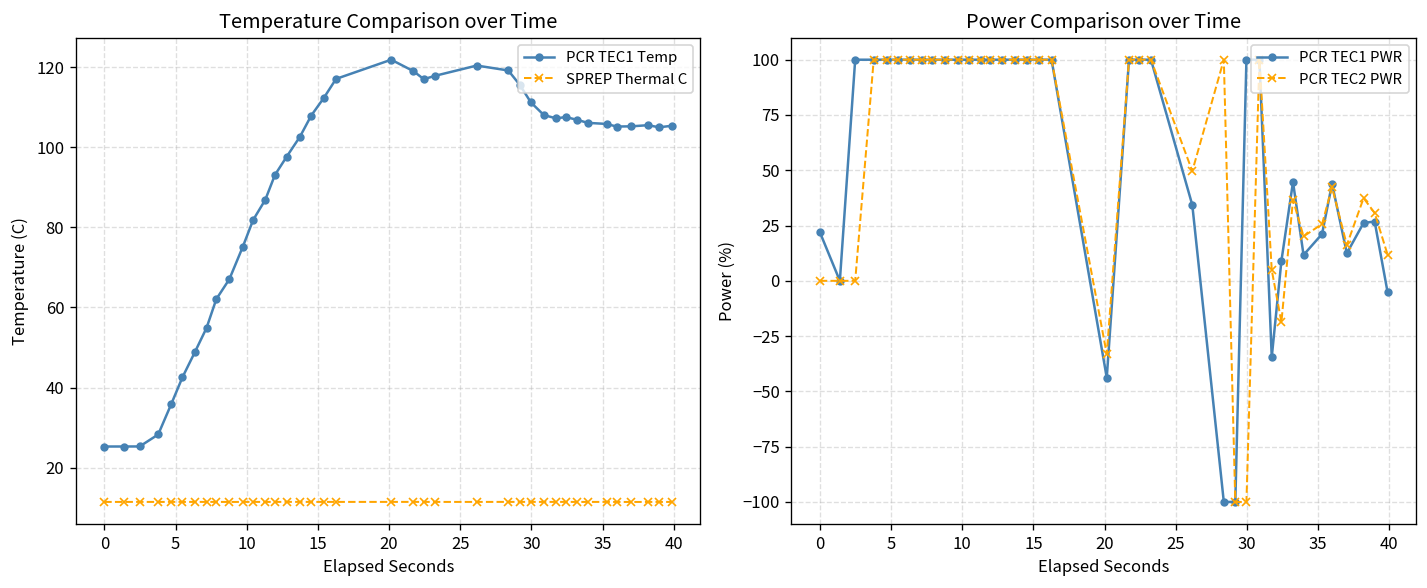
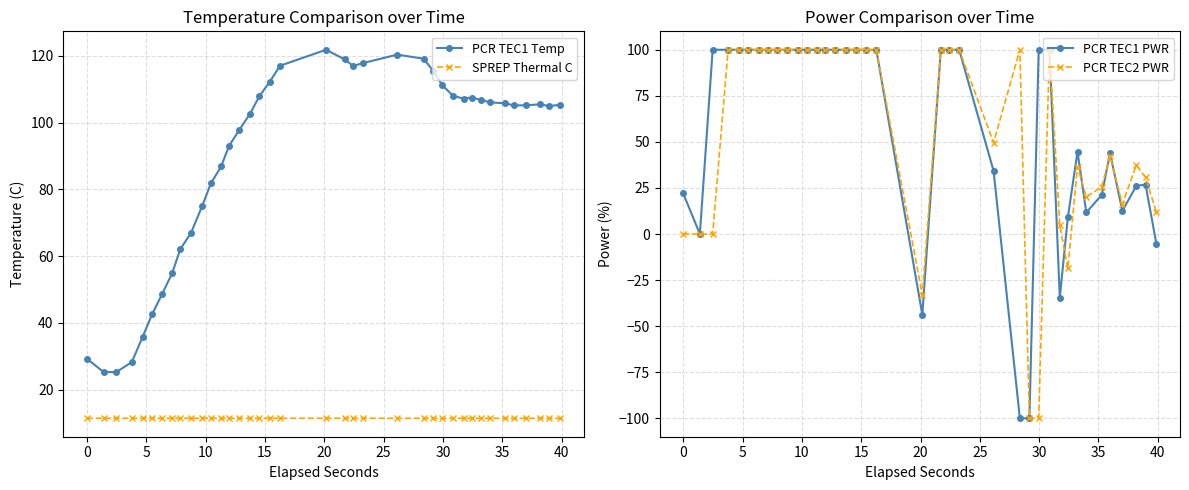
  {
    "Temperature Comparison over Time": {
      "PCR TEC1 Temp": {
-       "0": 25
+       "0": 29
      },
      "SPREP Thermal C": {
        "0": 11
      }
    },
    "Power Comparison over Time": {
      "PCR TEC1 PWR": {
        "0": 22
      },
      "PCR TEC2 PWR": {
        "0": 0
      }
    }
  }
